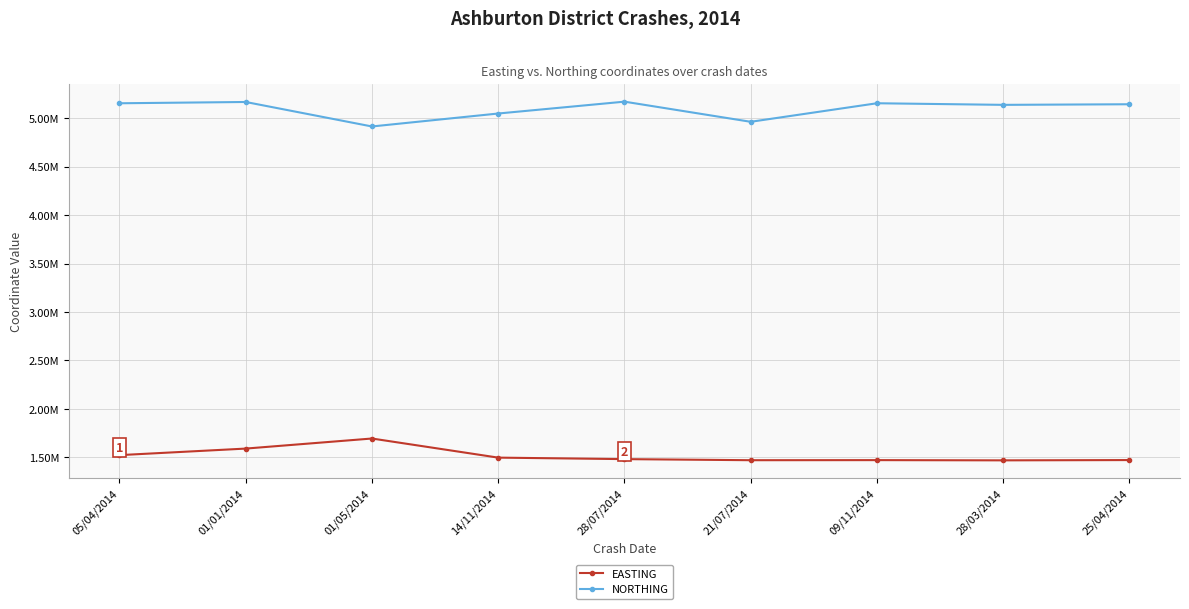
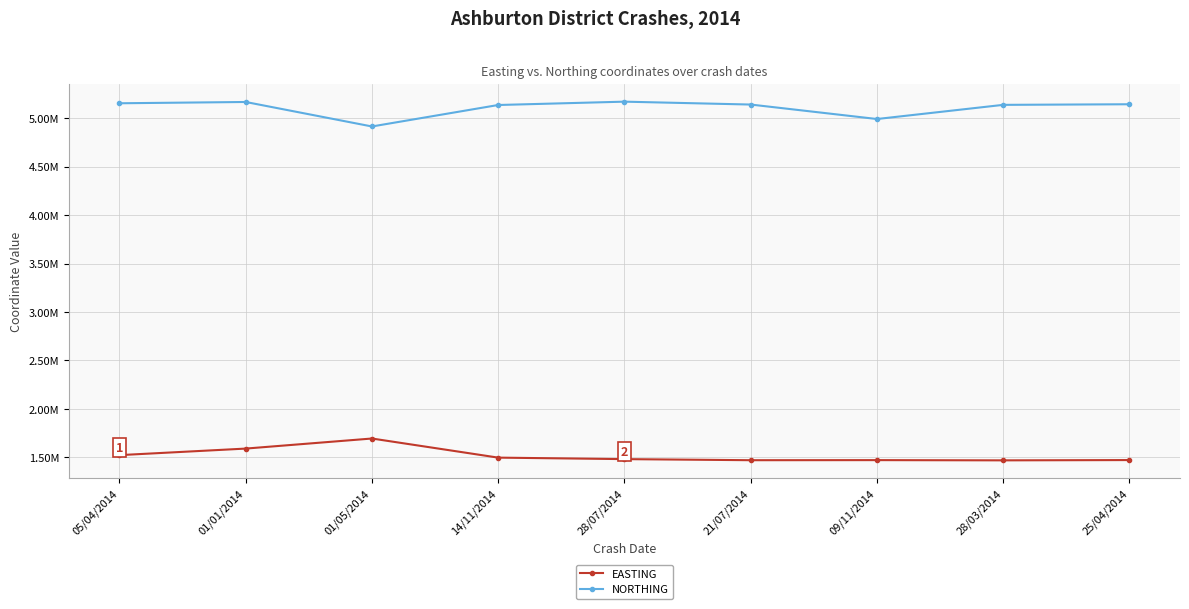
  {
    "EASTING": {
      "01/01/2014": 1600000,
      "01/05/2014": 1700000,
      "14/11/2014": 1500000,
      "21/07/2014": 1500000,
      "09/11/2014": 1500000,
      "28/03/2014": 1500000,
      "25/04/2014": 1500000
    },
    "NORTHING": {
      "05/04/2014": 5200000,
      "01/01/2014": 5200000,
      "01/05/2014": 4900000,
-     "14/11/2014": 5000000,
+     "14/11/2014": 5100000,
      "28/07/2014": 5200000,
-     "21/07/2014": 5000000,
-     "09/11/2014": 5200000,
+     "21/07/2014": 5100000,
+     "09/11/2014": 5000000,
      "28/03/2014": 5100000,
      "25/04/2014": 5100000
    }
  }
